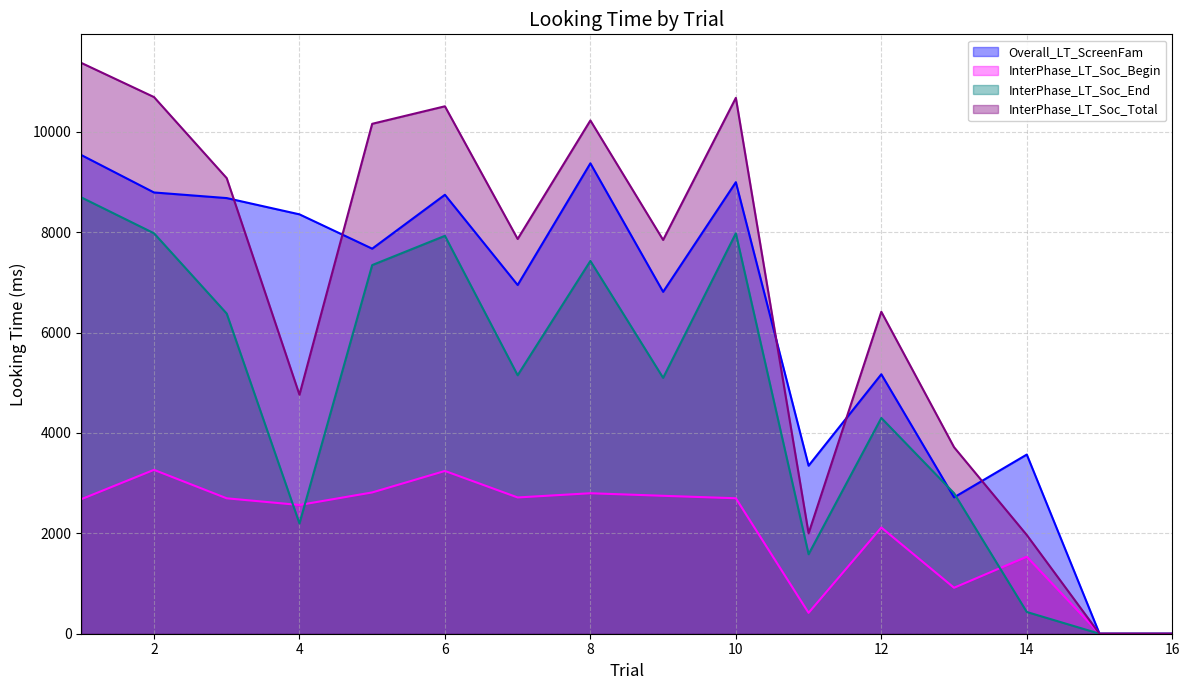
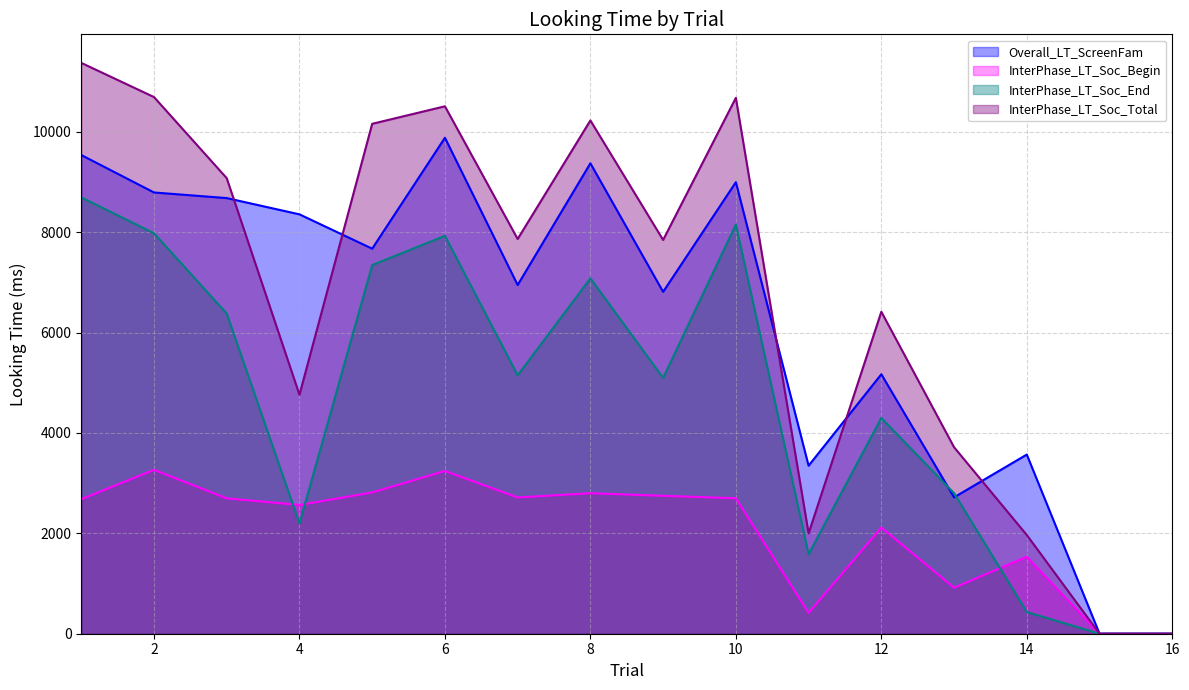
  {
    "Overall_LT_ScreenFam": {
      "2": 8800,
      "4": 8400,
-     "6": 8700,
+     "6": 9900,
      "8": 9400,
      "10": 9000,
      "12": 5200,
      "14": 3600
    },
    "InterPhase_LT_Soc_Begin": {
      "2": 3300,
      "4": 2600,
      "6": 3200,
      "8": 2800,
      "10": 2700,
      "12": 2100,
      "14": 1500
    },
    "InterPhase_LT_Soc_End": {
      "2": 8000,
      "4": 2200,
      "6": 7900,
-     "8": 7400,
-     "10": 8000,
+     "8": 7100,
+     "10": 8200,
      "12": 4300,
      "14": 400
    },
    "InterPhase_LT_Soc_Total": {
      "2": 10700,
      "4": 4800,
      "6": 10500,
      "8": 10200,
      "10": 10700,
      "12": 6400,
      "14": 2000
    }
  }
